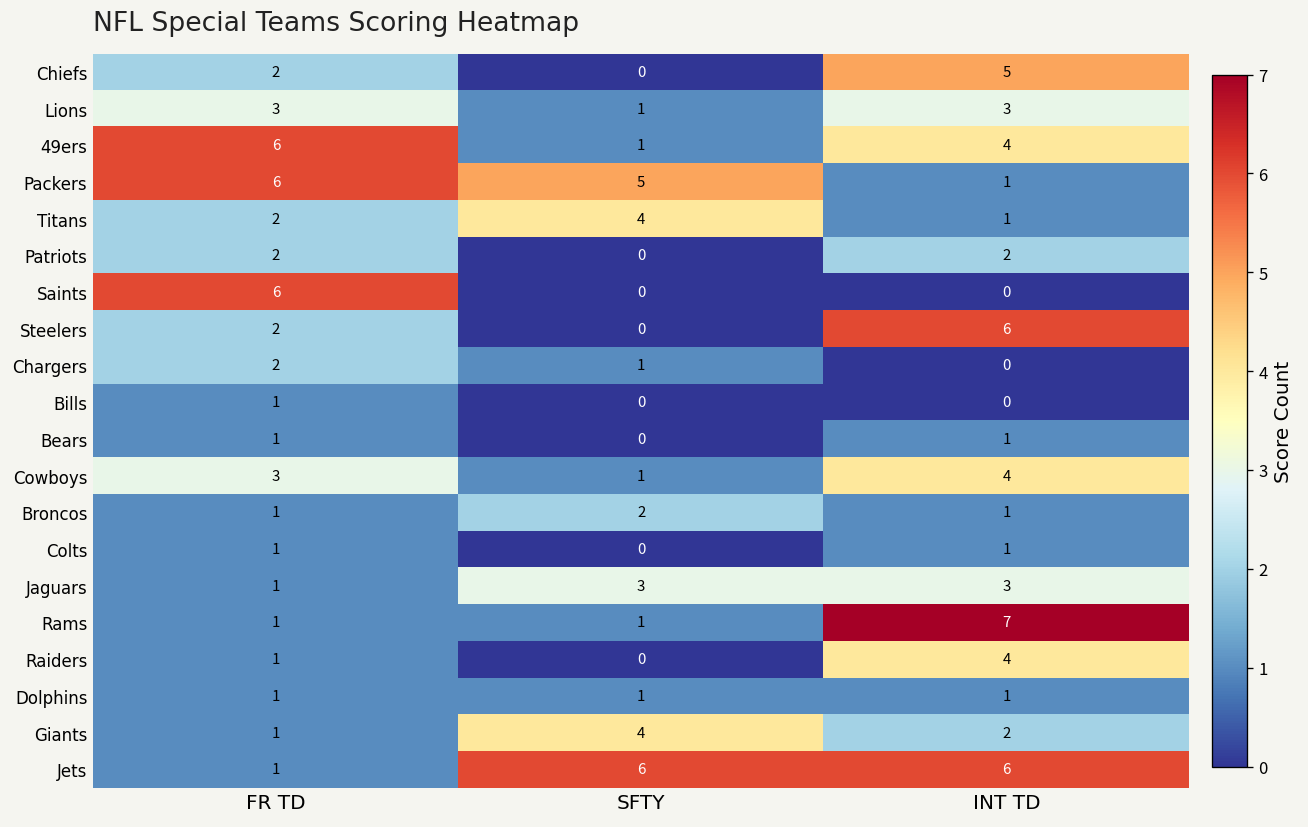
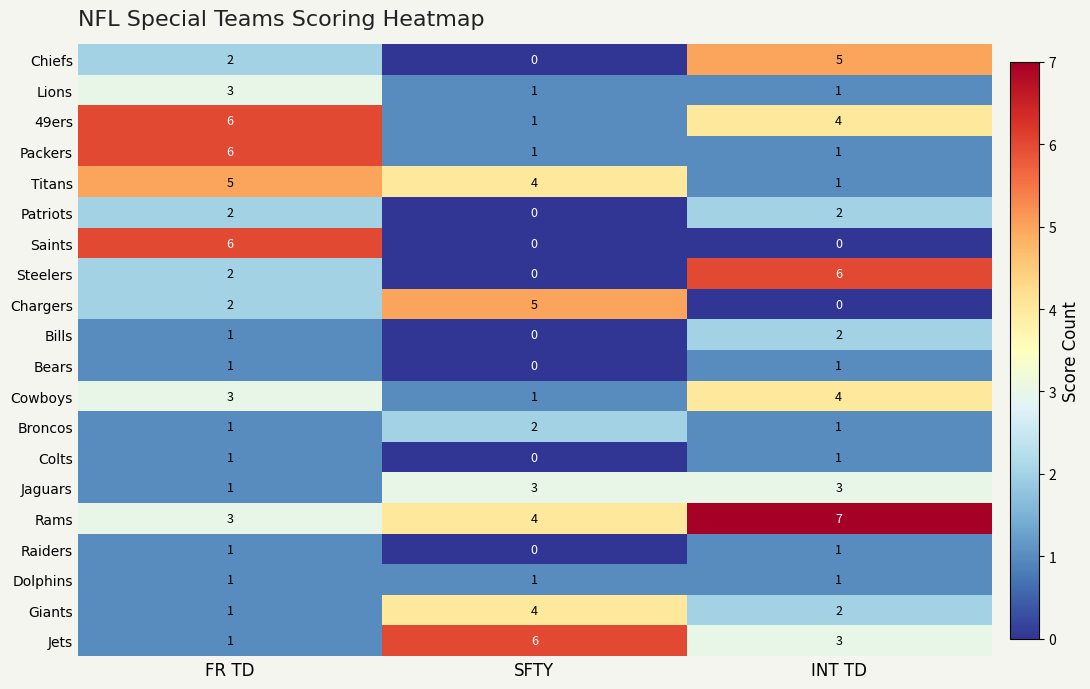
  {
    "Chiefs": {
      "FR TD": 2,
      "SFTY": 0,
      "INT TD": 5
    },
    "Lions": {
      "FR TD": 3,
      "SFTY": 1,
-     "INT TD": 3
+     "INT TD": 1
    },
    "49ers": {
      "FR TD": 6,
      "SFTY": 1,
      "INT TD": 4
    },
    "Packers": {
      "FR TD": 6,
-     "SFTY": 5,
+     "SFTY": 1,
      "INT TD": 1
    },
    "Titans": {
-     "FR TD": 2,
+     "FR TD": 5,
      "SFTY": 4,
      "INT TD": 1
    },
    "Patriots": {
      "FR TD": 2,
      "SFTY": 0,
      "INT TD": 2
    },
    "Saints": {
      "FR TD": 6,
      "SFTY": 0,
      "INT TD": 0
    },
    "Steelers": {
      "FR TD": 2,
      "SFTY": 0,
      "INT TD": 6
    },
    "Chargers": {
      "FR TD": 2,
-     "SFTY": 1,
+     "SFTY": 5,
      "INT TD": 0
    },
    "Bills": {
      "FR TD": 1,
      "SFTY": 0,
-     "INT TD": 0
+     "INT TD": 2
    },
    "Bears": {
      "FR TD": 1,
      "SFTY": 0,
      "INT TD": 1
    },
    "Cowboys": {
      "FR TD": 3,
      "SFTY": 1,
      "INT TD": 4
    },
    "Broncos": {
      "FR TD": 1,
      "SFTY": 2,
      "INT TD": 1
    },
    "Colts": {
      "FR TD": 1,
      "SFTY": 0,
      "INT TD": 1
    },
    "Jaguars": {
      "FR TD": 1,
      "SFTY": 3,
      "INT TD": 3
    },
    "Rams": {
-     "FR TD": 1,
-     "SFTY": 1,
+     "FR TD": 3,
+     "SFTY": 4,
      "INT TD": 7
    },
    "Raiders": {
      "FR TD": 1,
      "SFTY": 0,
-     "INT TD": 4
+     "INT TD": 1
    },
    "Dolphins": {
      "FR TD": 1,
      "SFTY": 1,
      "INT TD": 1
    },
    "Giants": {
      "FR TD": 1,
      "SFTY": 4,
      "INT TD": 2
    },
    "Jets": {
      "FR TD": 1,
      "SFTY": 6,
-     "INT TD": 6
+     "INT TD": 3
    }
  }
